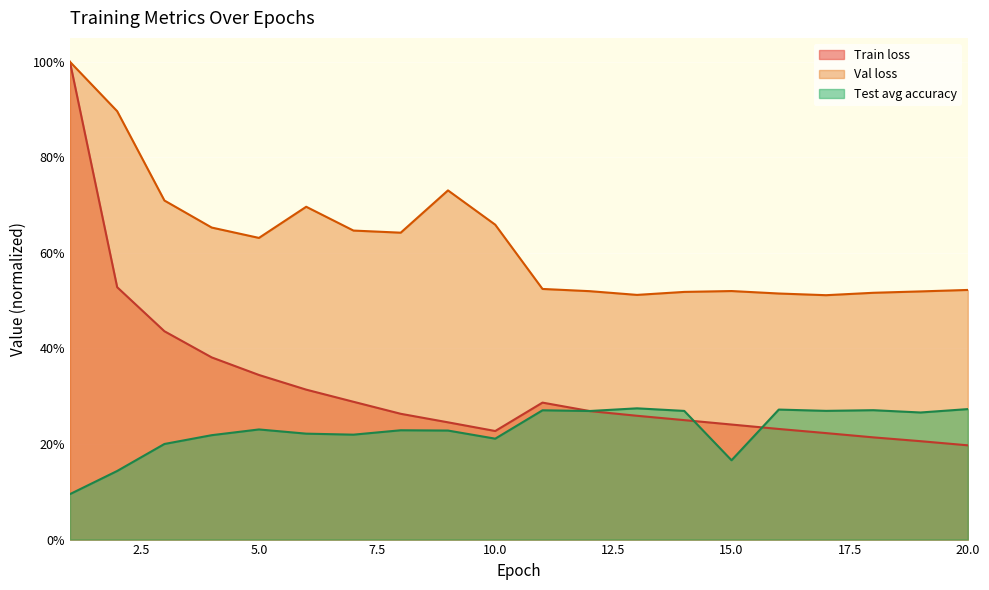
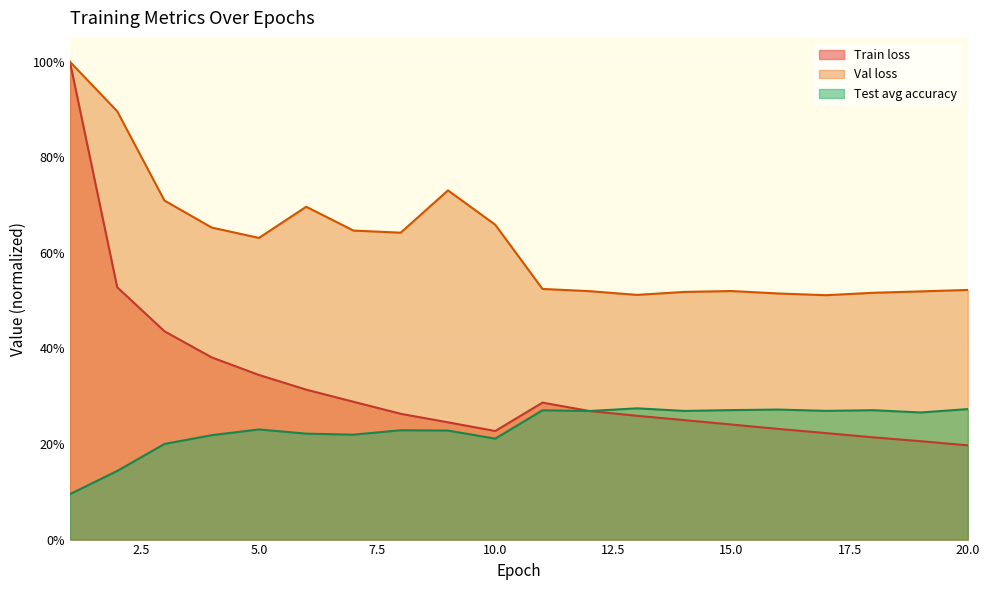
  {
    "Test avg accuracy": {
      "5.0": "23%",
      "10.0": "21%",
-     "15.0": "17%",
+     "15.0": "27%",
      "20.0": "27%"
    }
  }
